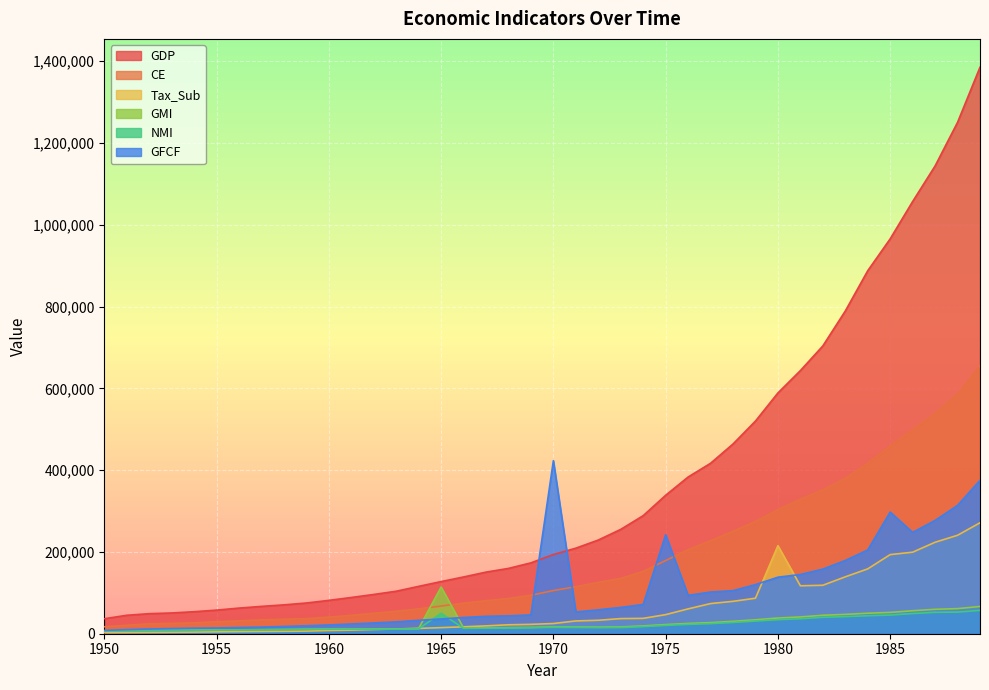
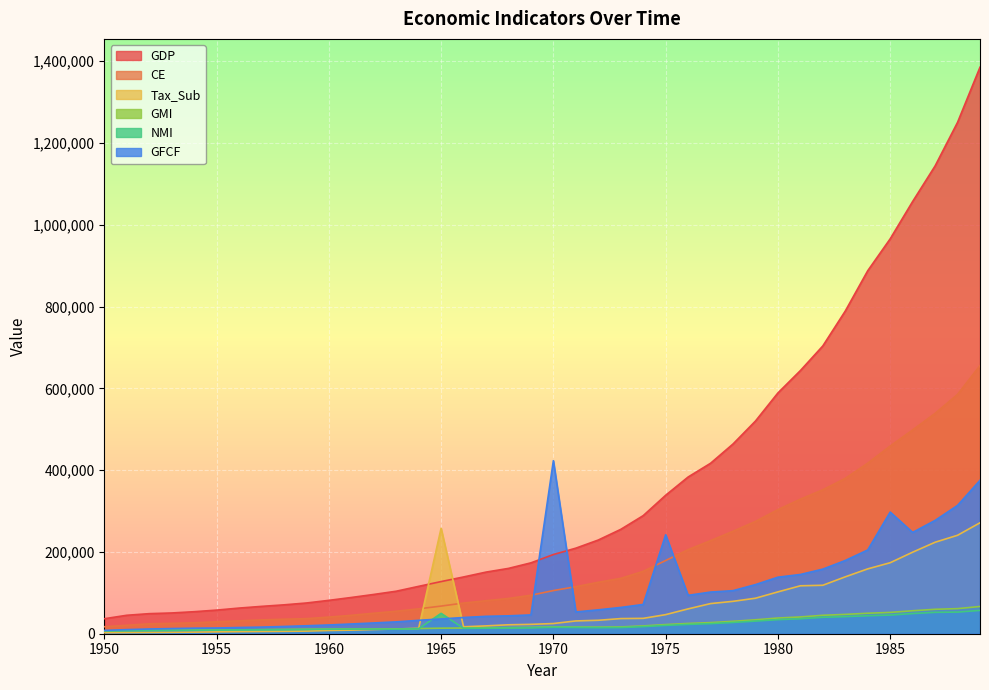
  {
    "Tax_Sub": {
-     "1965": "10,000",
+     "1965": "260,000",
      "1970": "20,000",
      "1975": "50,000",
-     "1980": "220,000",
-     "1985": "190,000"
+     "1980": "100,000",
+     "1985": "170,000"
    },
    "GMI": {
-     "1965": "110,000",
+     "1965": "10,000",
      "1985": "50,000"
    },
    "NMI": {
      "1965": "50,000",
      "1985": "50,000"
    },
    "GFCF": {
      "1960": "20,000",
      "1965": "40,000",
      "1970": "420,000",
      "1975": "240,000",
      "1980": "140,000",
      "1985": "300,000"
    }
  }
